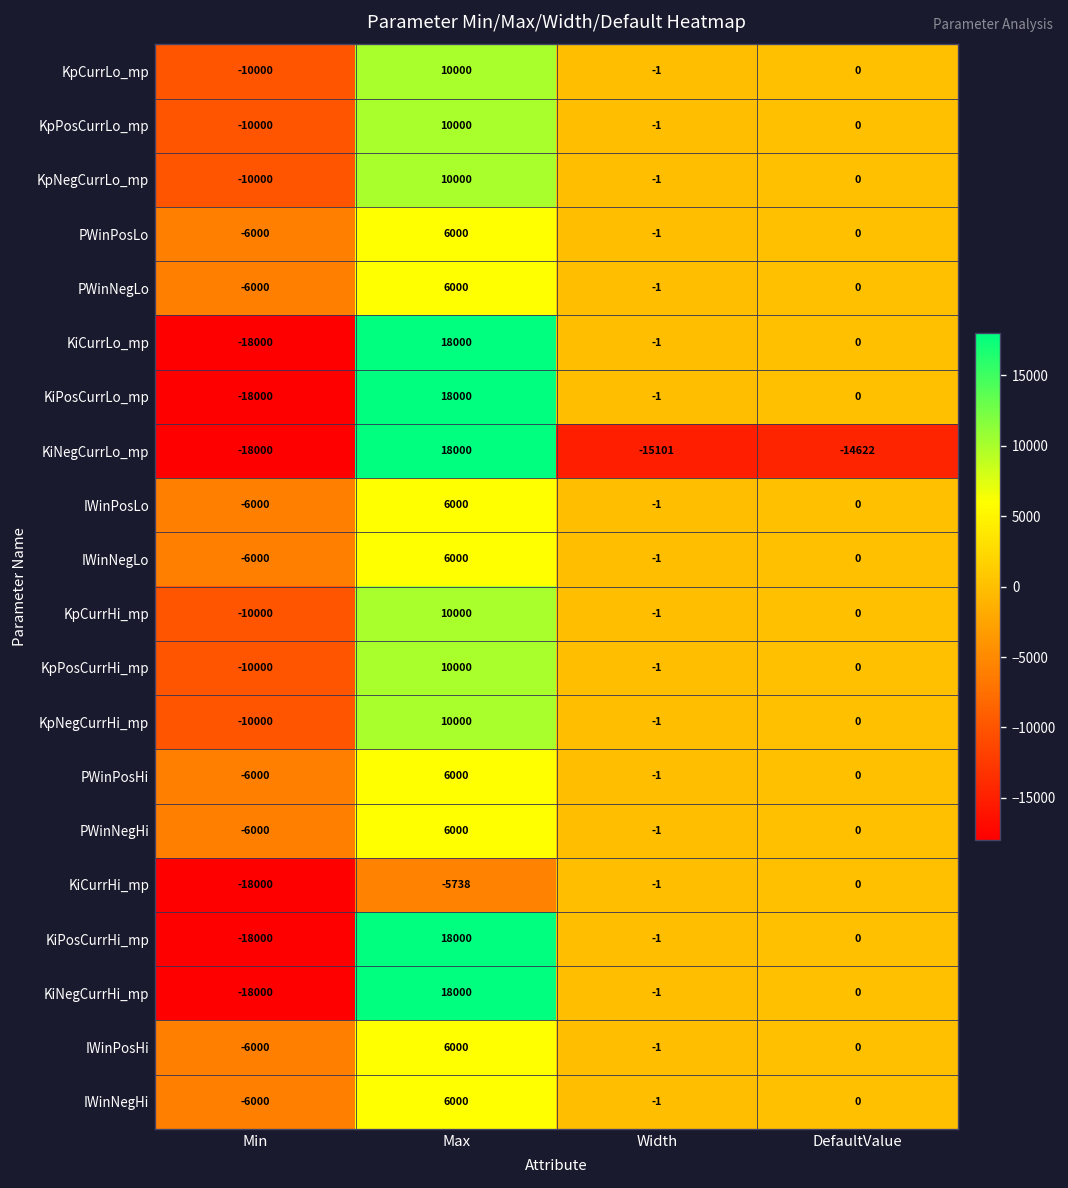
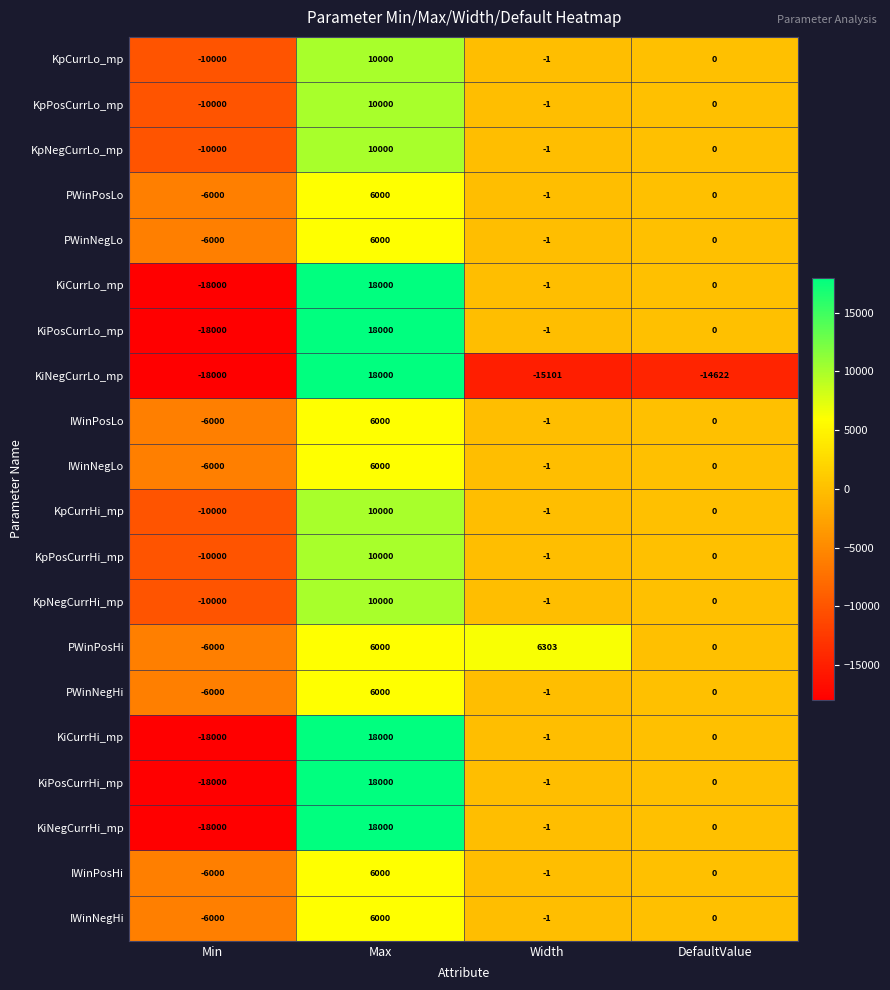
  {
    "KpCurrLo_mp": {
      "Min": -10000,
      "Max": 10000,
      "Width": -1,
      "DefaultValue": 0
    },
    "KpPosCurrLo_mp": {
      "Min": -10000,
      "Max": 10000,
      "Width": -1,
      "DefaultValue": 0
    },
    "KpNegCurrLo_mp": {
      "Min": -10000,
      "Max": 10000,
      "Width": -1,
      "DefaultValue": 0
    },
    "PWinPosLo": {
      "Min": -6000,
      "Max": 6000,
      "Width": -1,
      "DefaultValue": 0
    },
    "PWinNegLo": {
      "Min": -6000,
      "Max": 6000,
      "Width": -1,
      "DefaultValue": 0
    },
    "KiCurrLo_mp": {
      "Min": -18000,
      "Max": 18000,
      "Width": -1,
      "DefaultValue": 0
    },
    "KiPosCurrLo_mp": {
      "Min": -18000,
      "Max": 18000,
      "Width": -1,
      "DefaultValue": 0
    },
    "KiNegCurrLo_mp": {
      "Min": -18000,
      "Max": 18000,
      "Width": -15101,
      "DefaultValue": -14622
    },
    "IWinPosLo": {
      "Min": -6000,
      "Max": 6000,
      "Width": -1,
      "DefaultValue": 0
    },
    "IWinNegLo": {
      "Min": -6000,
      "Max": 6000,
      "Width": -1,
      "DefaultValue": 0
    },
    "KpCurrHi_mp": {
      "Min": -10000,
      "Max": 10000,
      "Width": -1,
      "DefaultValue": 0
    },
    "KpPosCurrHi_mp": {
      "Min": -10000,
      "Max": 10000,
      "Width": -1,
      "DefaultValue": 0
    },
    "KpNegCurrHi_mp": {
      "Min": -10000,
      "Max": 10000,
      "Width": -1,
      "DefaultValue": 0
    },
    "PWinPosHi": {
      "Min": -6000,
      "Max": 6000,
-     "Width": -1,
+     "Width": 6303,
      "DefaultValue": 0
    },
    "PWinNegHi": {
      "Min": -6000,
      "Max": 6000,
      "Width": -1,
      "DefaultValue": 0
    },
    "KiCurrHi_mp": {
      "Min": -18000,
-     "Max": -5738,
+     "Max": 18000,
      "Width": -1,
      "DefaultValue": 0
    },
    "KiPosCurrHi_mp": {
      "Min": -18000,
      "Max": 18000,
      "Width": -1,
      "DefaultValue": 0
    },
    "KiNegCurrHi_mp": {
      "Min": -18000,
      "Max": 18000,
      "Width": -1,
      "DefaultValue": 0
    },
    "IWinPosHi": {
      "Min": -6000,
      "Max": 6000,
      "Width": -1,
      "DefaultValue": 0
    },
    "IWinNegHi": {
      "Min": -6000,
      "Max": 6000,
      "Width": -1,
      "DefaultValue": 0
    }
  }
